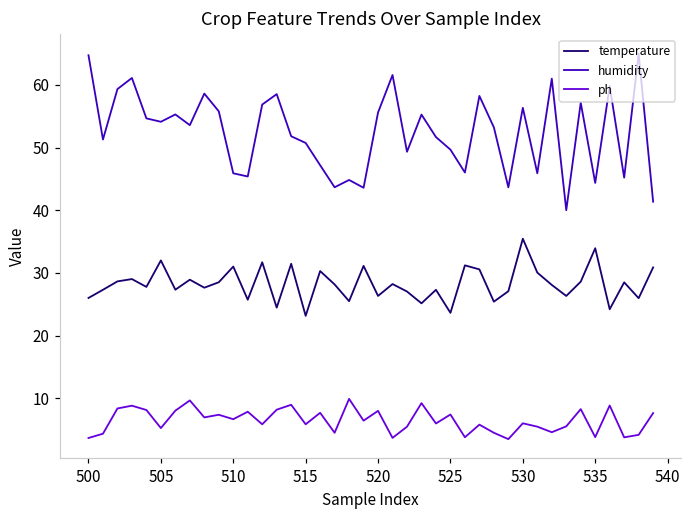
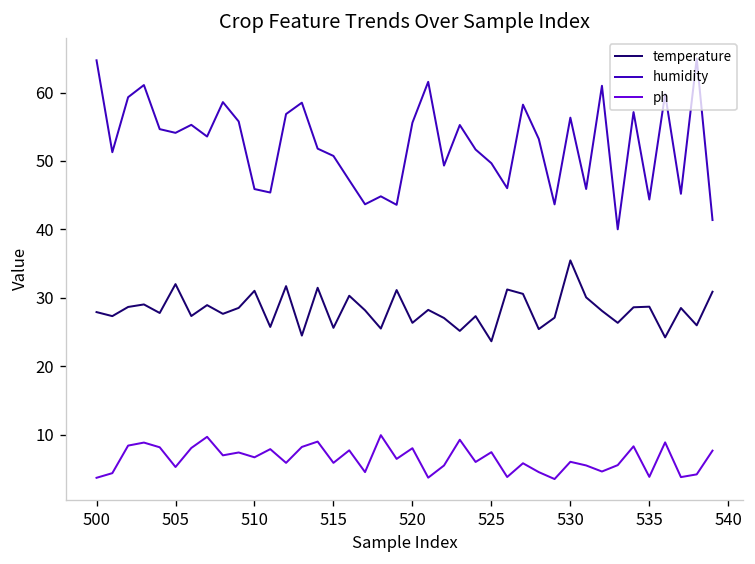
  {
    "temperature": {
-     "500": 26,
+     "500": 28,
      "505": 32,
      "510": 31,
-     "515": 23,
+     "515": 26,
      "520": 26,
      "525": 24,
      "530": 35,
-     "535": 34
+     "535": 29
    }
  }
